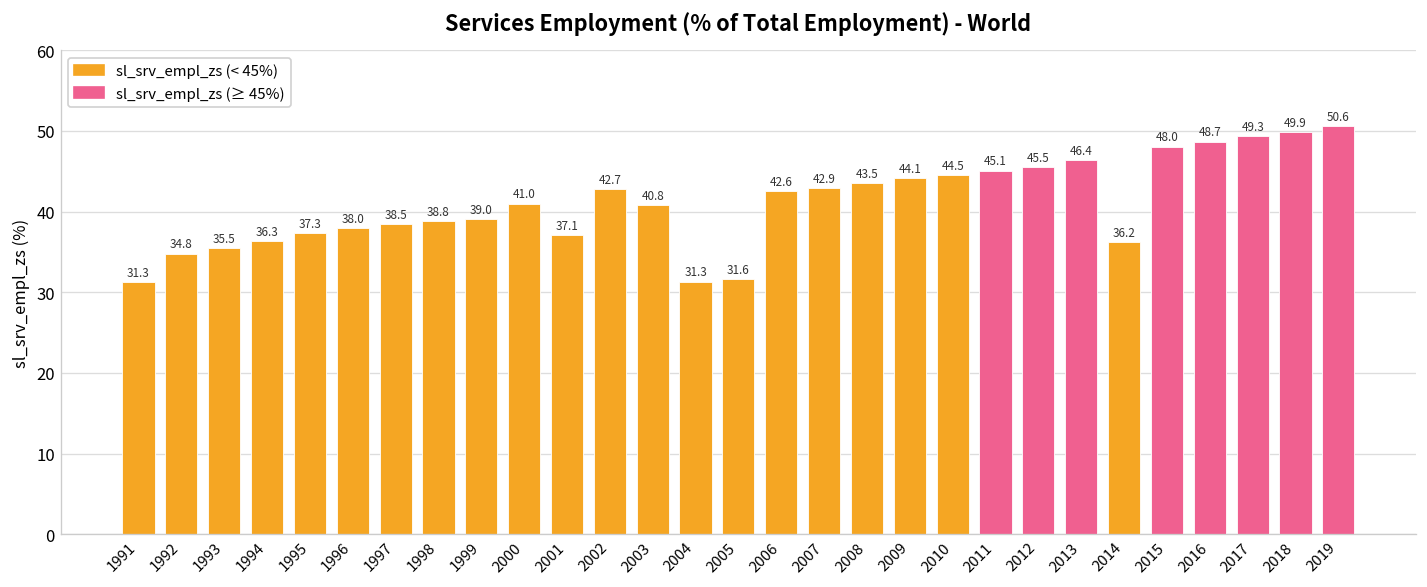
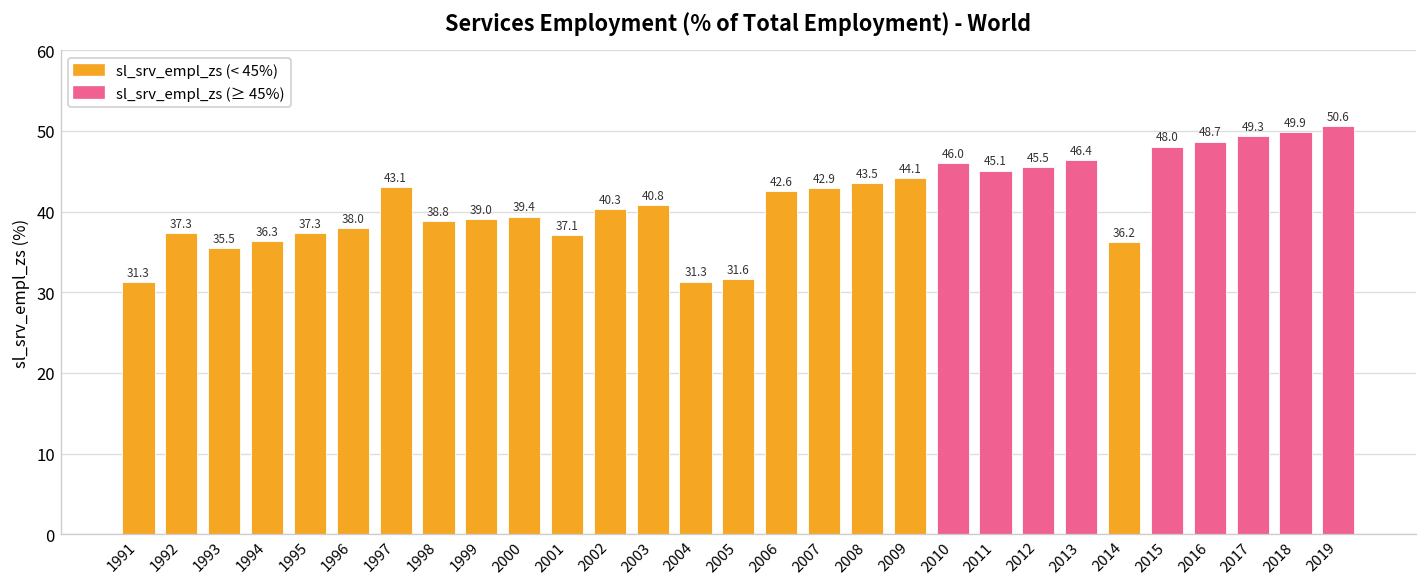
  {
    "1991": 31.3,
-   "1992": 34.8,
+   "1992": 37.3,
    "1993": 35.5,
    "1994": 36.3,
    "1995": 37.3,
    "1996": 38.0,
-   "1997": 38.5,
+   "1997": 43.1,
    "1998": 38.8,
    "1999": 39.0,
-   "2000": 41.0,
+   "2000": 39.4,
    "2001": 37.1,
-   "2002": 42.7,
+   "2002": 40.3,
    "2003": 40.8,
    "2004": 31.3,
    "2005": 31.6,
    "2006": 42.6,
    "2007": 42.9,
    "2008": 43.5,
    "2009": 44.1,
-   "2010": 44.5,
+   "2010": 46.0,
    "2011": 45.1,
    "2012": 45.5,
    "2013": 46.4,
    "2014": 36.2,
    "2015": 48.0,
    "2016": 48.7,
    "2017": 49.3,
    "2018": 49.9,
    "2019": 50.6
  }
